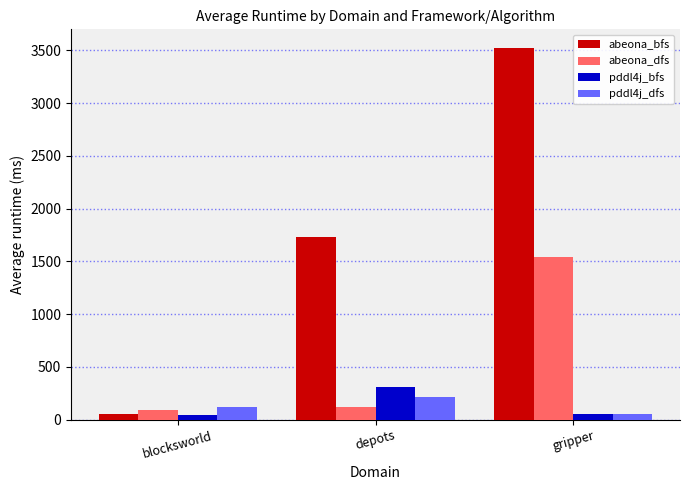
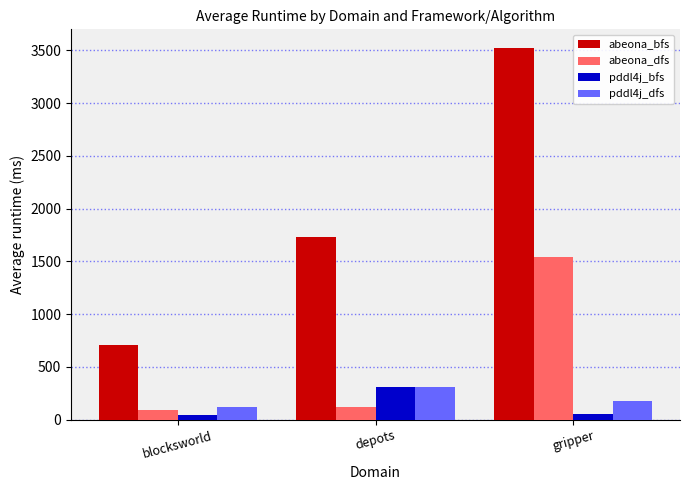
  {
    "abeona_bfs": {
-     "blocksworld": 50,
+     "blocksworld": 710,
      "depots": 1730,
      "gripper": 3520
    },
    "abeona_dfs": {
      "blocksworld": 90,
      "depots": 120,
      "gripper": 1540
    },
    "pddl4j_bfs": {
      "blocksworld": 40,
      "depots": 310,
      "gripper": 50
    },
    "pddl4j_dfs": {
      "blocksworld": 120,
-     "depots": 220,
-     "gripper": 50
+     "depots": 310,
+     "gripper": 180
    }
  }
